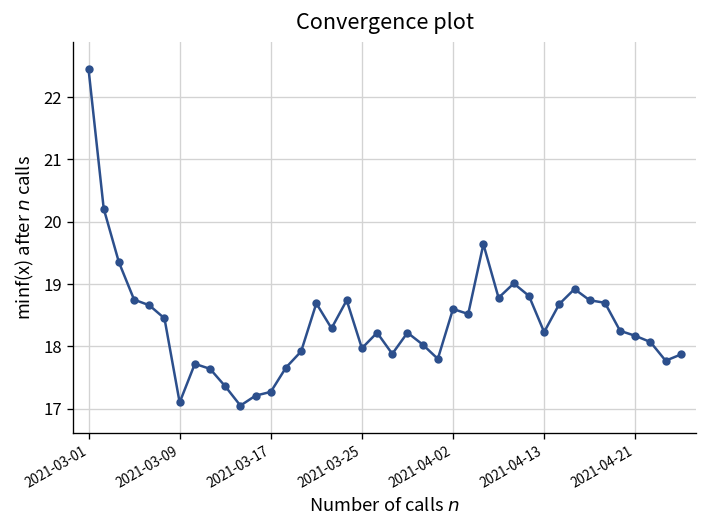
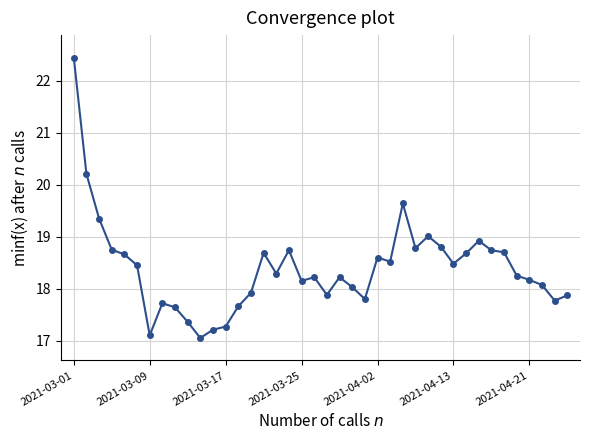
  {
    "2021-03-01": 22.5,
    "2021-03-09": 17.1,
    "2021-03-17": 17.3,
-   "2021-03-25": 18.0,
+   "2021-03-25": 18.2,
    "2021-04-02": 18.6,
-   "2021-04-13": 18.2,
+   "2021-04-13": 18.5,
    "2021-04-21": 18.2
  }
